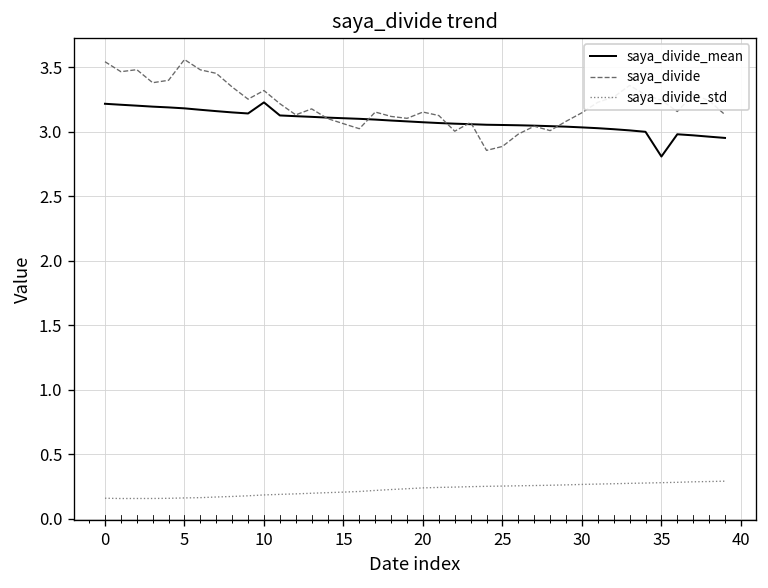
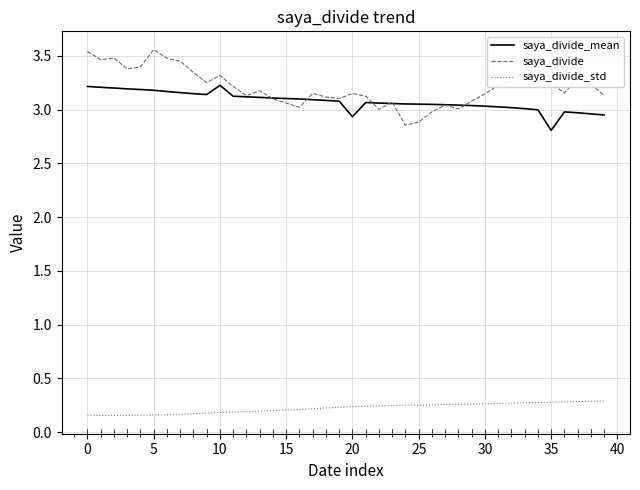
  {
    "saya_divide_mean": {
      "0": 3.22,
      "5": 3.18,
      "10": 3.23,
      "15": 3.10,
-     "20": 3.07,
+     "20": 2.93,
      "25": 3.05,
      "30": 3.03,
      "35": 2.81
    }
  }
